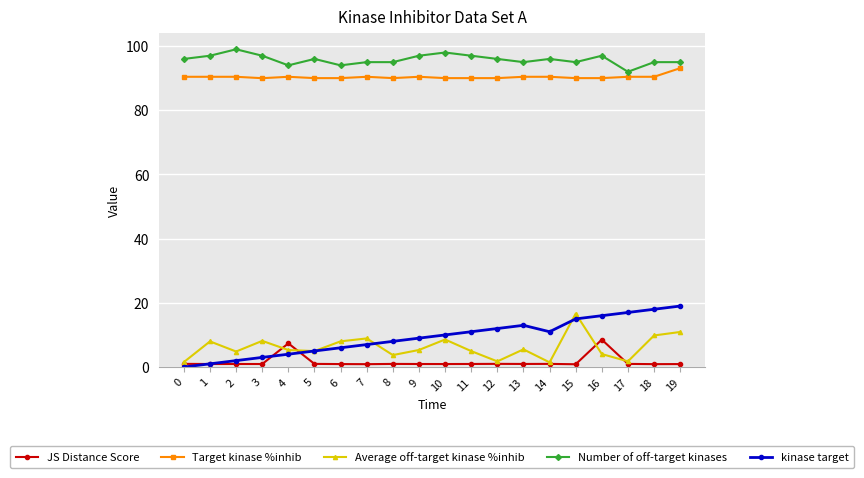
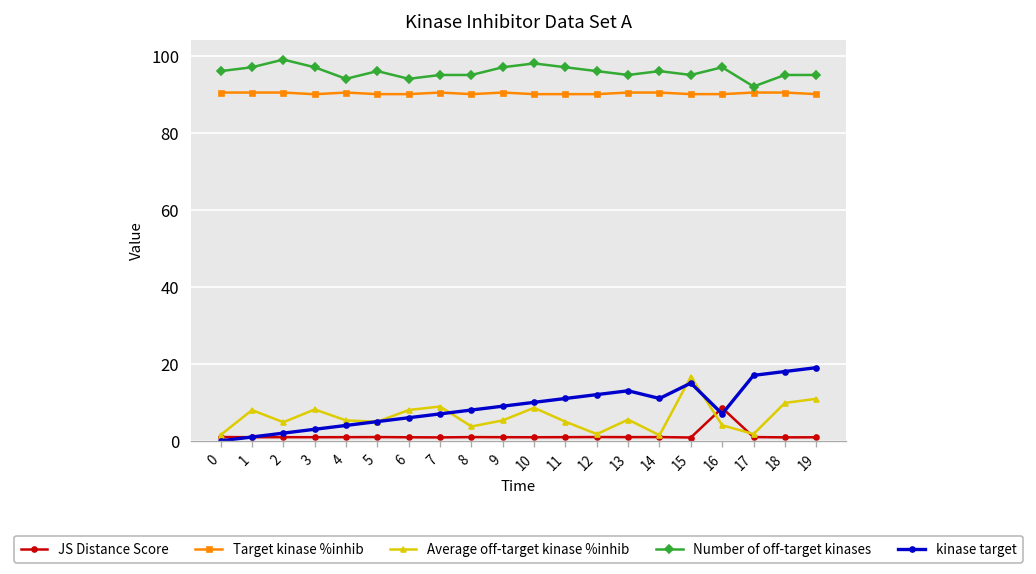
  {
    "JS Distance Score": {
      "2": 1,
      "3": 1,
-     "4": 7,
+     "4": 1,
      "5": 1,
      "6": 1,
      "7": 1,
      "8": 1,
      "9": 1,
      "10": 1,
      "11": 1,
      "13": 1,
      "15": 1,
      "16": 9,
      "18": 1,
      "19": 1
    },
    "Target kinase %inhib": {
      "0": 90,
      "1": 90,
      "2": 90,
      "3": 90,
      "4": 90,
      "5": 90,
      "6": 90,
      "7": 90,
      "8": 90,
      "9": 90,
      "10": 90,
      "11": 90,
      "12": 90,
      "13": 90,
      "14": 90,
      "15": 90,
      "16": 90,
      "17": 90,
      "18": 90,
-     "19": 93
+     "19": 90
    },
    "Average off-target kinase %inhib": {
      "1": 8,
      "2": 5,
      "3": 8,
      "4": 5,
      "6": 8,
      "7": 9,
      "8": 4,
      "9": 5,
      "10": 9,
      "11": 5,
      "13": 6,
      "15": 17,
      "16": 4,
      "18": 10,
      "19": 11
    },
    "Number of off-target kinases": {
      "0": 96,
      "1": 97,
      "2": 99,
      "3": 97,
      "4": 94,
      "5": 96,
      "6": 94,
      "7": 95,
      "8": 95,
      "9": 97,
      "10": 98,
      "11": 97,
      "12": 96,
      "13": 95,
      "14": 96,
      "15": 95,
      "16": 97,
      "17": 92,
      "18": 95,
      "19": 95
    },
    "kinase target": {
      "0": 0,
      "2": 2,
      "3": 3,
      "4": 4,
      "6": 6,
      "7": 7,
      "8": 8,
      "9": 9,
      "10": 10,
      "11": 11,
      "12": 12,
      "13": 13,
      "14": 11,
      "15": 15,
-     "16": 16,
+     "16": 7,
      "17": 17,
      "18": 18,
      "19": 19
    }
  }
